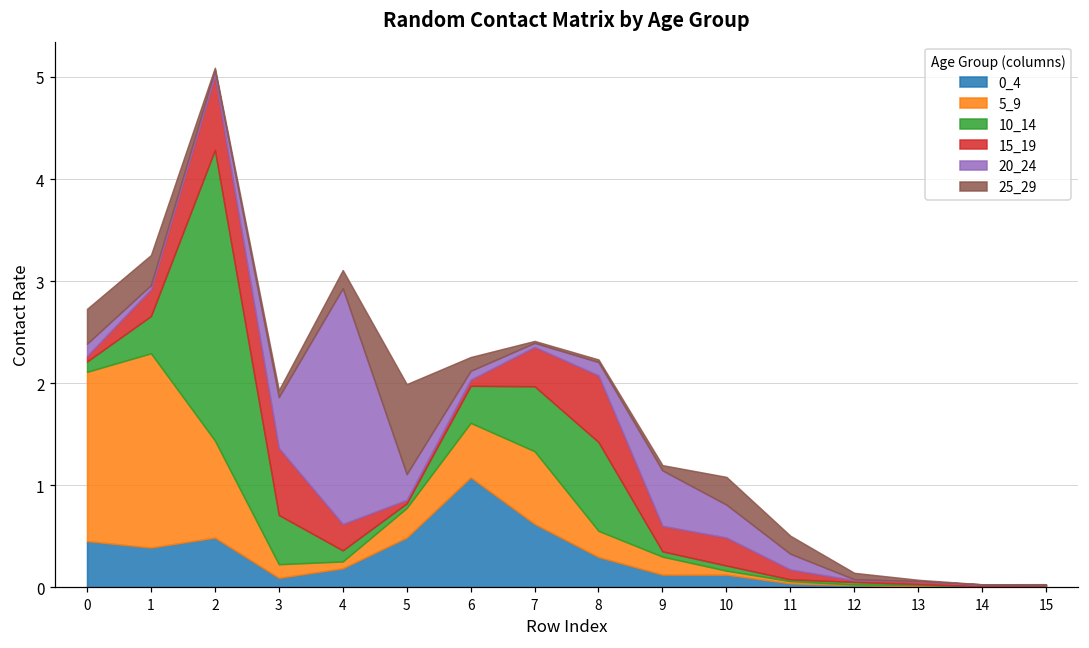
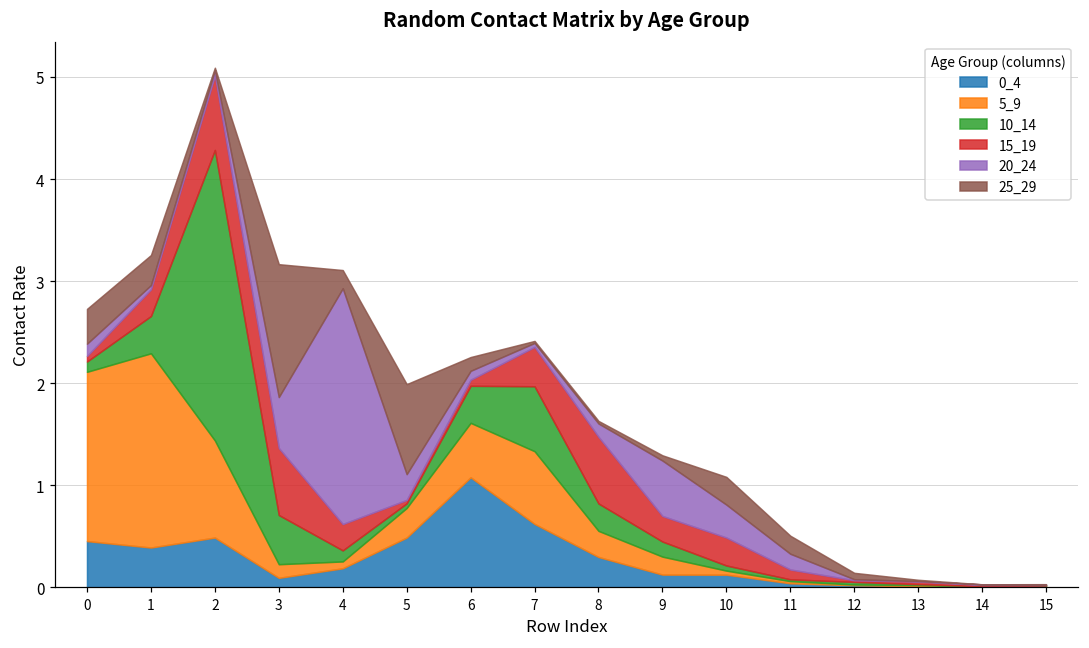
  {
    "0_4": {
      "0": 0.5,
      "1": 0.4,
      "2": 0.5,
      "3": 0.1,
      "4": 0.2,
      "5": 0.5,
      "6": 1.1,
      "7": 0.6,
      "8": 0.3,
      "9": 0.1,
      "10": 0.1
    },
    "5_9": {
      "0": 1.7,
      "1": 1.9,
      "2": 1.0,
      "3": 0.1,
      "4": 0.1,
      "5": 0.3,
      "6": 0.5,
      "7": 0.7,
      "8": 0.3,
      "9": 0.2,
      "10": 0.0
    },
    "10_14": {
      "0": 0.1,
      "1": 0.4,
      "2": 2.8,
      "3": 0.5,
      "4": 0.1,
      "5": 0.0,
      "6": 0.4,
      "7": 0.6,
-     "8": 0.9,
-     "9": 0.05,
+     "8": 0.3,
+     "9": 0.15,
      "10": 0.1
    },
    "15_19": {
      "0": 0.1,
      "1": 0.3,
      "2": 0.7,
      "3": 0.7,
      "4": 0.3,
      "5": 0.0,
      "6": 0.1,
      "7": 0.4,
      "8": 0.7,
      "9": 0.3,
      "10": 0.3,
      "11": 0.1
    },
    "20_24": {
      "0": 0.1,
      "1": 0.0,
      "3": 0.5,
      "4": 2.3,
      "5": 0.3,
      "6": 0.1,
      "9": 0.5,
      "10": 0.3,
      "11": 0.2
    },
    "25_29": {
      "0": 0.3,
      "1": 0.3,
-     "3": 0.1,
+     "3": 1.3,
      "4": 0.2,
      "5": 0.9,
      "6": 0.1,
      "9": 0.1,
      "10": 0.3,
      "11": 0.2,
      "12": 0.1
    }
  }
